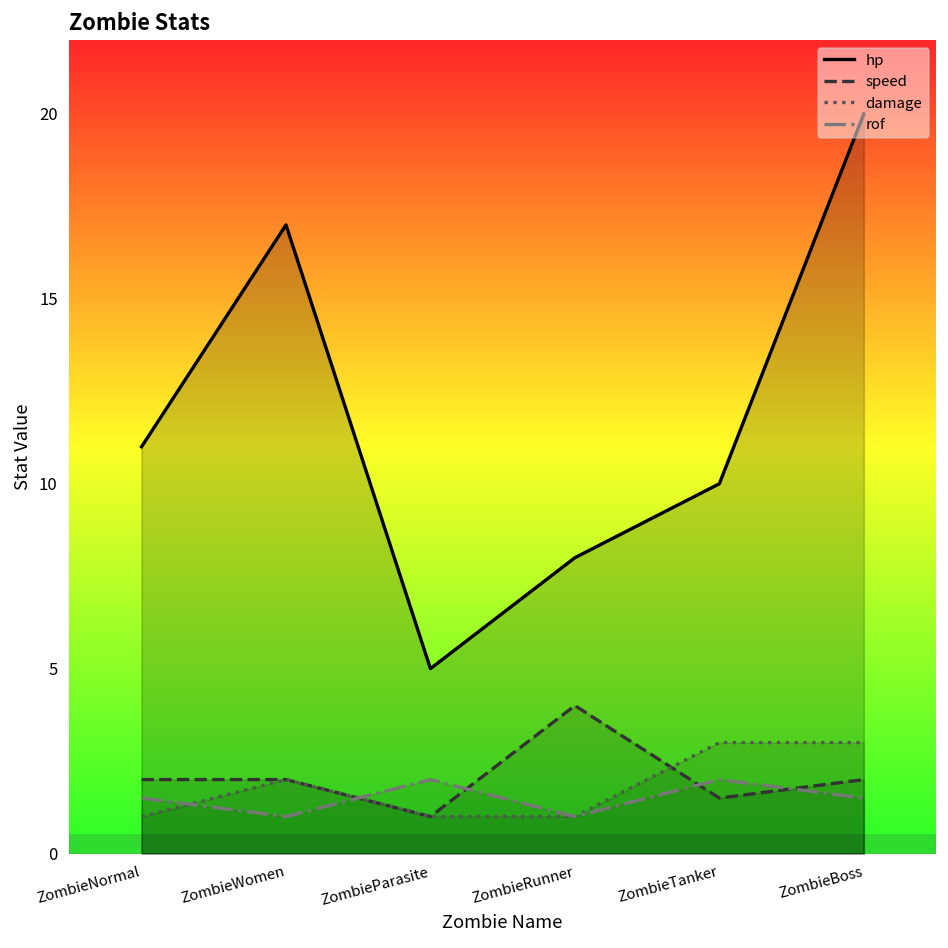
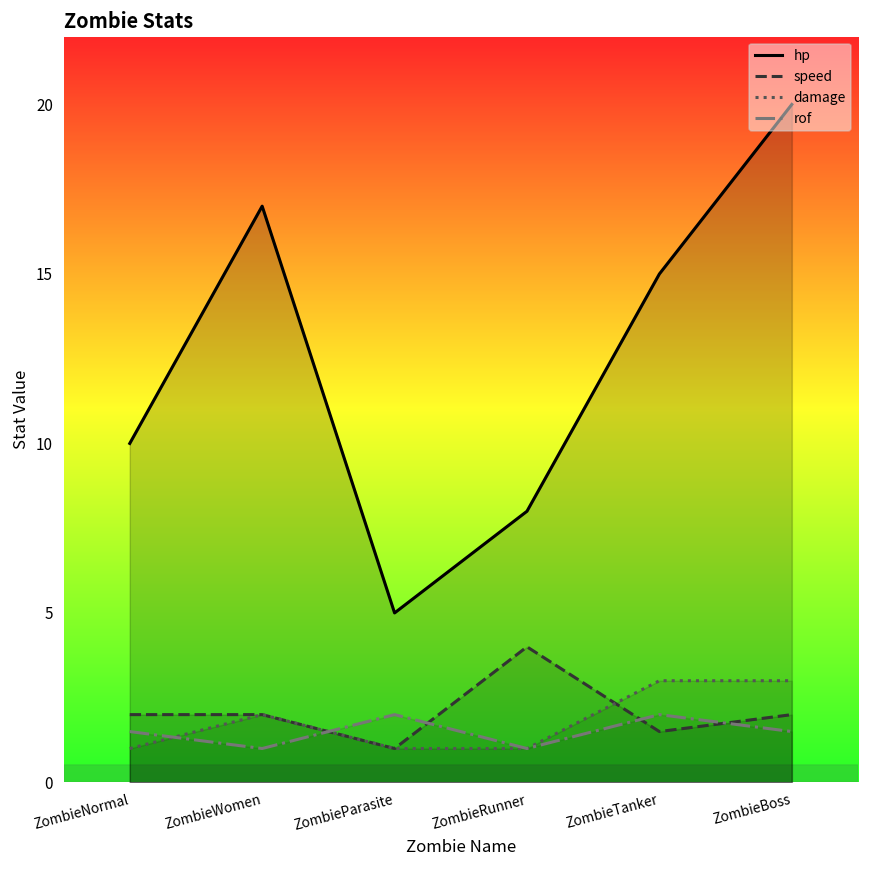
  {
    "hp": {
-     "ZombieNormal": 11,
+     "ZombieNormal": 10,
      "ZombieWomen": 17,
      "ZombieParasite": 5,
      "ZombieRunner": 8,
-     "ZombieTanker": 10
+     "ZombieTanker": 15
    }
  }
